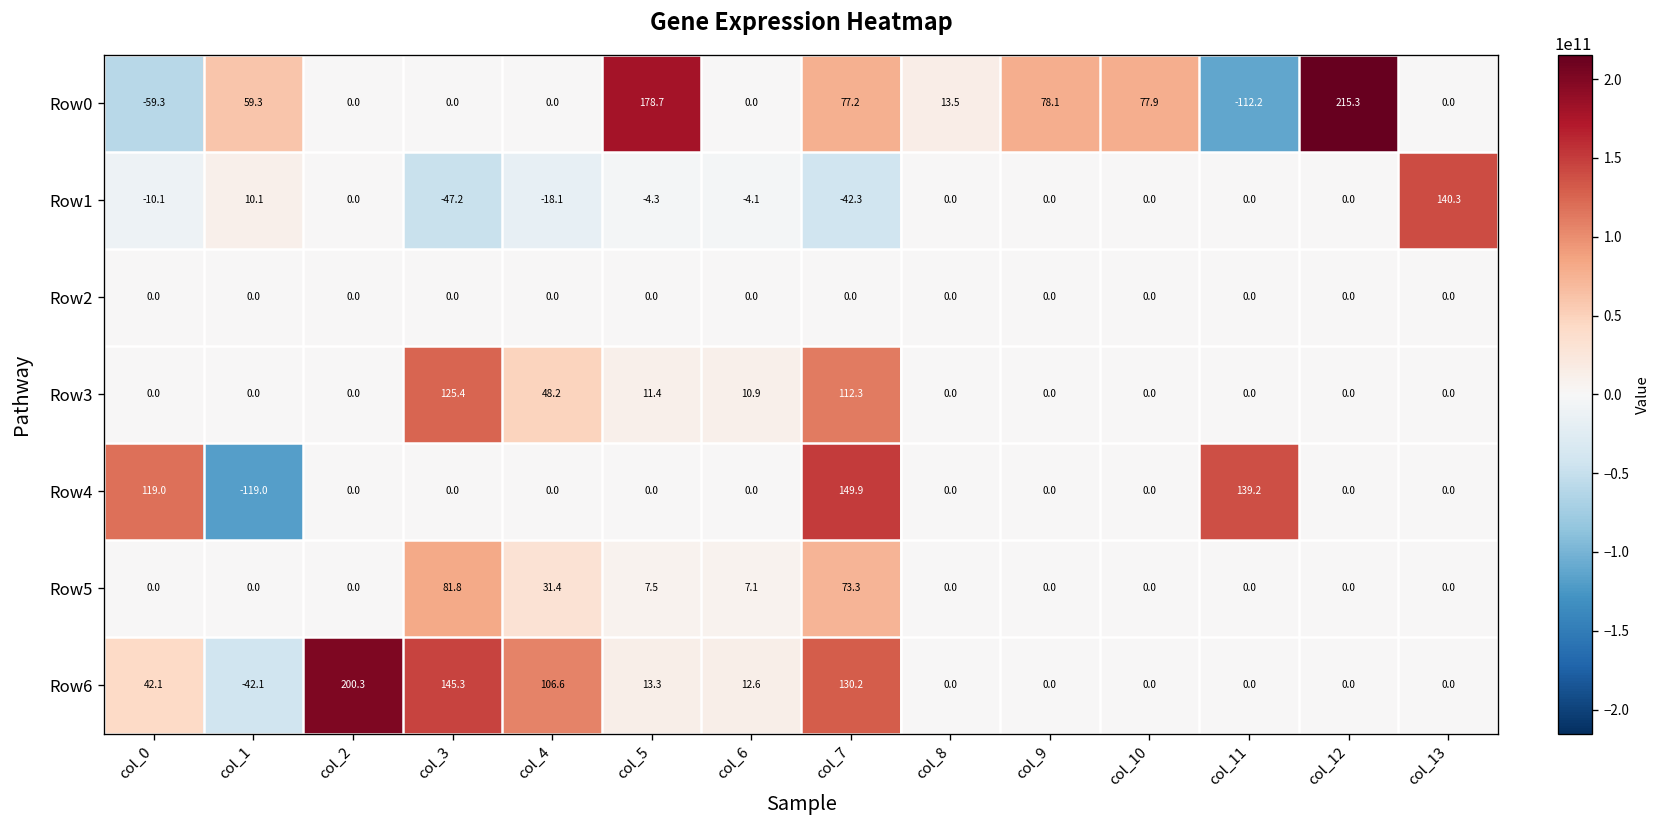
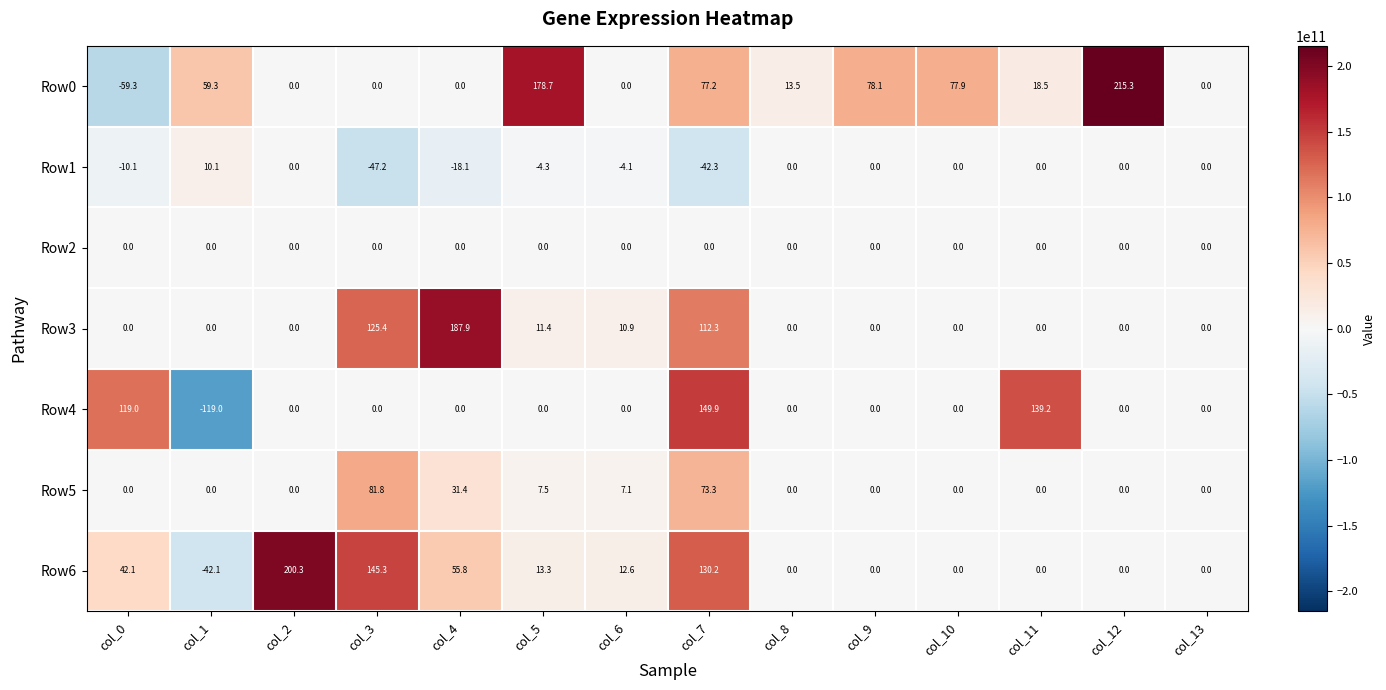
  {
    "Row0": {
      "col_0": -59.3,
      "col_1": 59.3,
      "col_2": 0.0,
      "col_3": 0.0,
      "col_4": 0.0,
      "col_5": 178.7,
      "col_6": 0.0,
      "col_7": 77.2,
      "col_8": 13.5,
      "col_9": 78.1,
      "col_10": 77.9,
-     "col_11": -112.2,
+     "col_11": 18.5,
      "col_12": 215.3,
      "col_13": 0.0
    },
    "Row1": {
      "col_0": -10.1,
      "col_1": 10.1,
      "col_2": 0.0,
      "col_3": -47.2,
      "col_4": -18.1,
      "col_5": -4.3,
      "col_6": -4.1,
      "col_7": -42.3,
      "col_8": 0.0,
      "col_9": 0.0,
      "col_10": 0.0,
      "col_11": 0.0,
      "col_12": 0.0,
-     "col_13": 140.3
+     "col_13": 0.0
    },
    "Row2": {
      "col_0": 0.0,
      "col_1": 0.0,
      "col_2": 0.0,
      "col_3": 0.0,
      "col_4": 0.0,
      "col_5": 0.0,
      "col_6": 0.0,
      "col_7": 0.0,
      "col_8": 0.0,
      "col_9": 0.0,
      "col_10": 0.0,
      "col_11": 0.0,
      "col_12": 0.0,
      "col_13": 0.0
    },
    "Row3": {
      "col_0": 0.0,
      "col_1": 0.0,
      "col_2": 0.0,
      "col_3": 125.4,
-     "col_4": 48.2,
+     "col_4": 187.9,
      "col_5": 11.4,
      "col_6": 10.9,
      "col_7": 112.3,
      "col_8": 0.0,
      "col_9": 0.0,
      "col_10": 0.0,
      "col_11": 0.0,
      "col_12": 0.0,
      "col_13": 0.0
    },
    "Row4": {
      "col_0": 119.0,
      "col_1": -119.0,
      "col_2": 0.0,
      "col_3": 0.0,
      "col_4": 0.0,
      "col_5": 0.0,
      "col_6": 0.0,
      "col_7": 149.9,
      "col_8": 0.0,
      "col_9": 0.0,
      "col_10": 0.0,
      "col_11": 139.2,
      "col_12": 0.0,
      "col_13": 0.0
    },
    "Row5": {
      "col_0": 0.0,
      "col_1": 0.0,
      "col_2": 0.0,
      "col_3": 81.8,
      "col_4": 31.4,
      "col_5": 7.5,
      "col_6": 7.1,
      "col_7": 73.3,
      "col_8": 0.0,
      "col_9": 0.0,
      "col_10": 0.0,
      "col_11": 0.0,
      "col_12": 0.0,
      "col_13": 0.0
    },
    "Row6": {
      "col_0": 42.1,
      "col_1": -42.1,
      "col_2": 200.3,
      "col_3": 145.3,
-     "col_4": 106.6,
+     "col_4": 55.8,
      "col_5": 13.3,
      "col_6": 12.6,
      "col_7": 130.2,
      "col_8": 0.0,
      "col_9": 0.0,
      "col_10": 0.0,
      "col_11": 0.0,
      "col_12": 0.0,
      "col_13": 0.0
    }
  }
